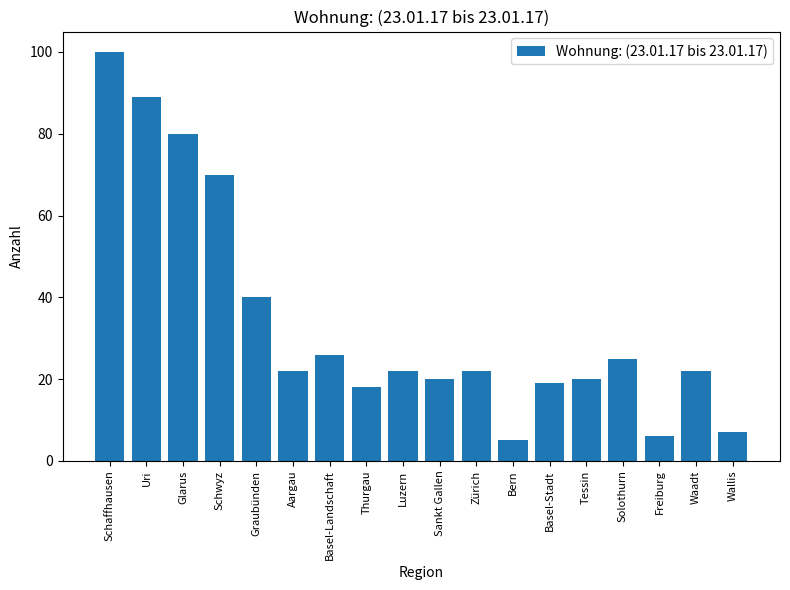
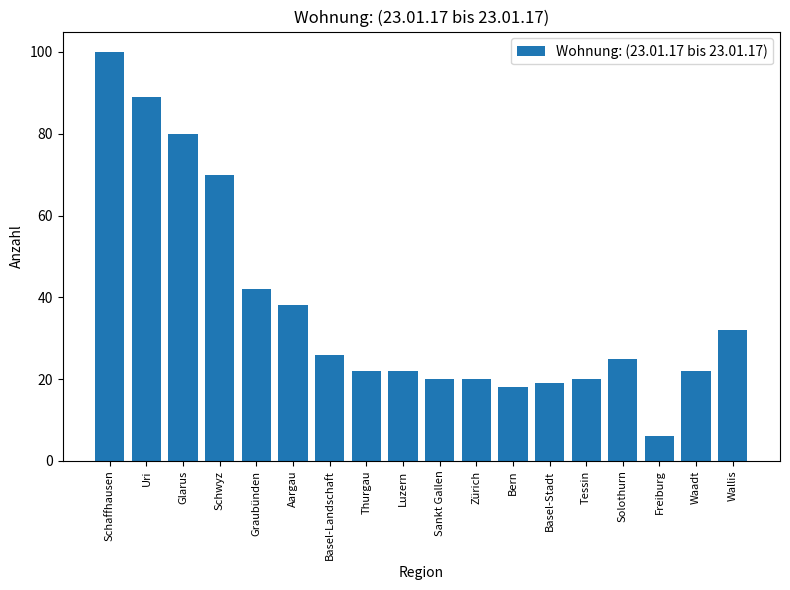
  {
    "Schaffhausen": 100,
    "Uri": 89,
    "Glarus": 80,
    "Schwyz": 70,
-   "Graubünden": 40,
-   "Aargau": 22,
+   "Graubünden": 42,
+   "Aargau": 38,
    "Basel-Landschaft": 26,
-   "Thurgau": 18,
+   "Thurgau": 22,
    "Luzern": 22,
    "Sankt Gallen": 20,
-   "Zürich": 22,
-   "Bern": 5,
+   "Zürich": 20,
+   "Bern": 18,
    "Basel-Stadt": 19,
    "Tessin": 20,
    "Solothurn": 25,
    "Freiburg": 6,
    "Waadt": 22,
-   "Wallis": 7
+   "Wallis": 32
  }
